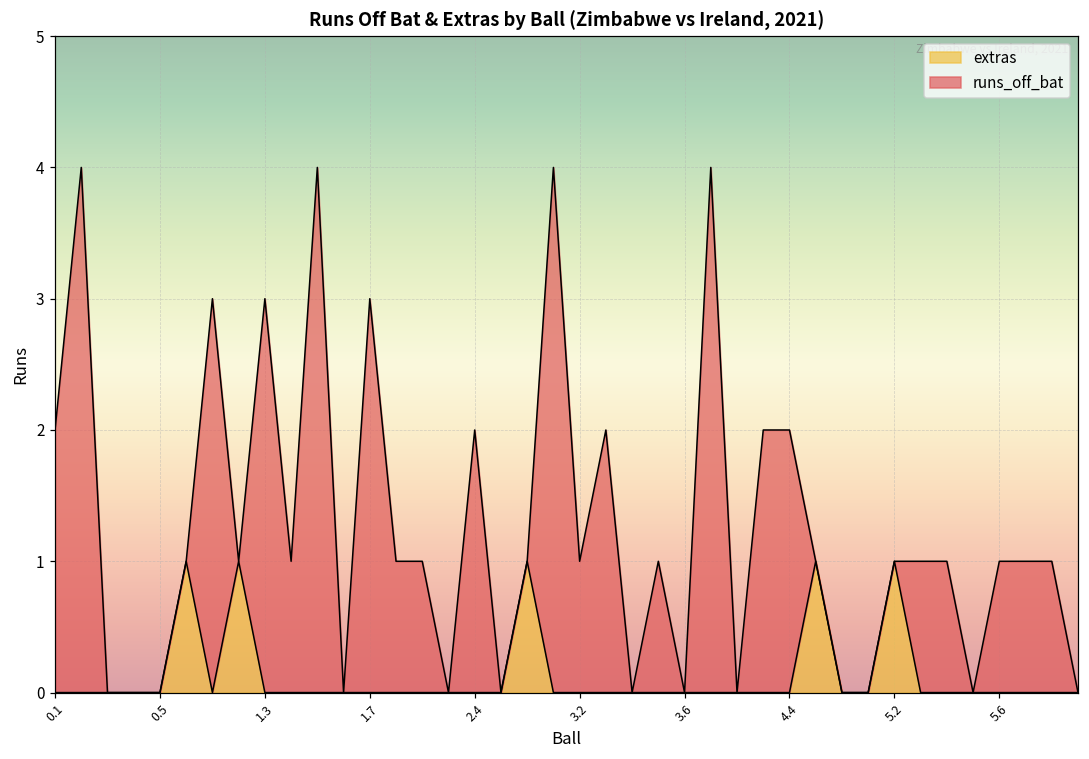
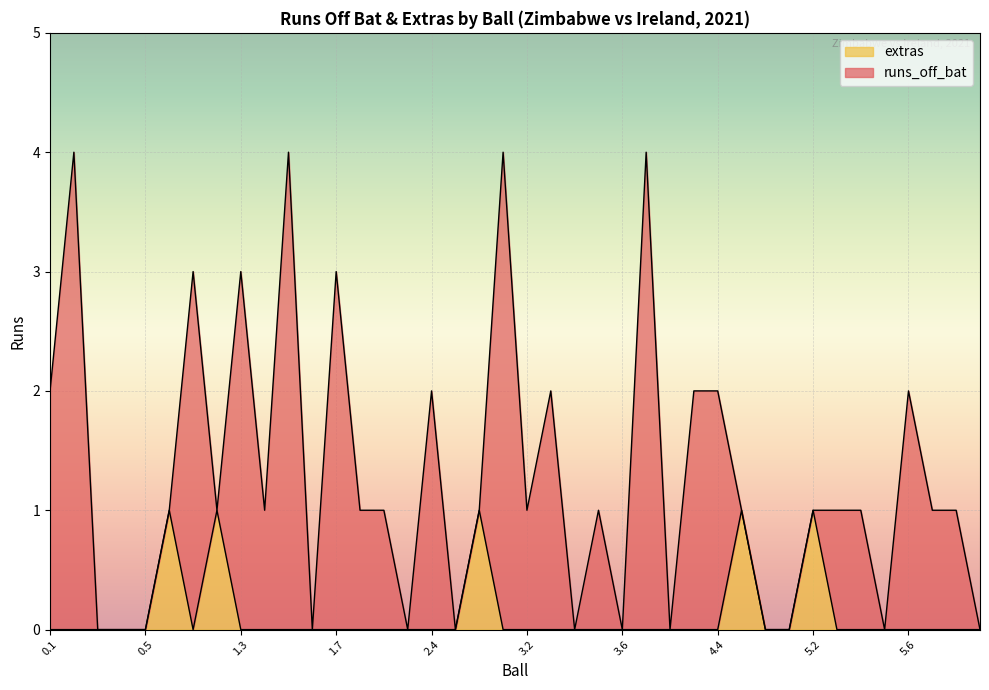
  {
    "extras": {
      "0.1": 0,
      "1.3": 0,
      "1.7": 0,
      "2.4": 0,
      "3.2": 0,
      "4.4": 0,
      "5.6": 0
    },
    "runs_off_bat": {
      "0.1": 2,
      "1.3": 3,
      "1.7": 3,
      "2.4": 2,
      "3.2": 1,
      "4.4": 2,
-     "5.6": 1
+     "5.6": 2
    }
  }
